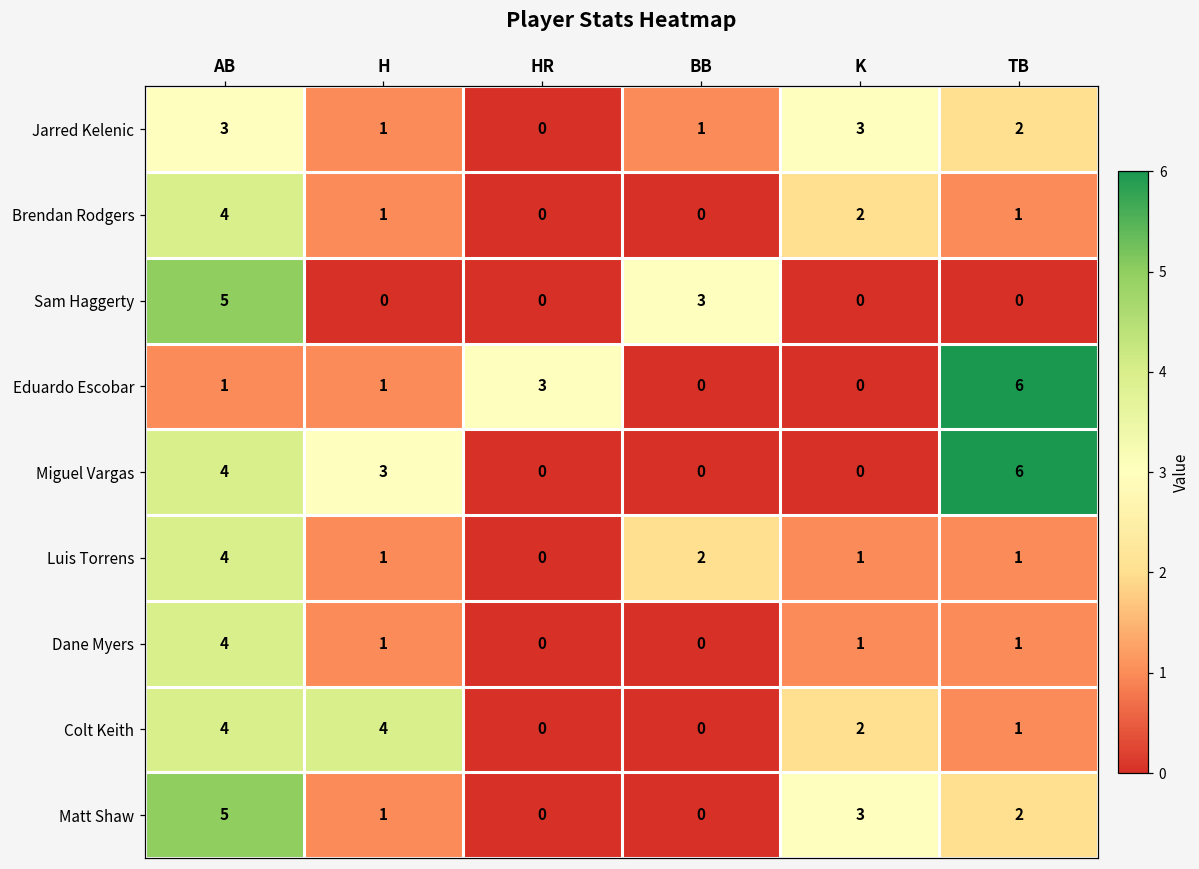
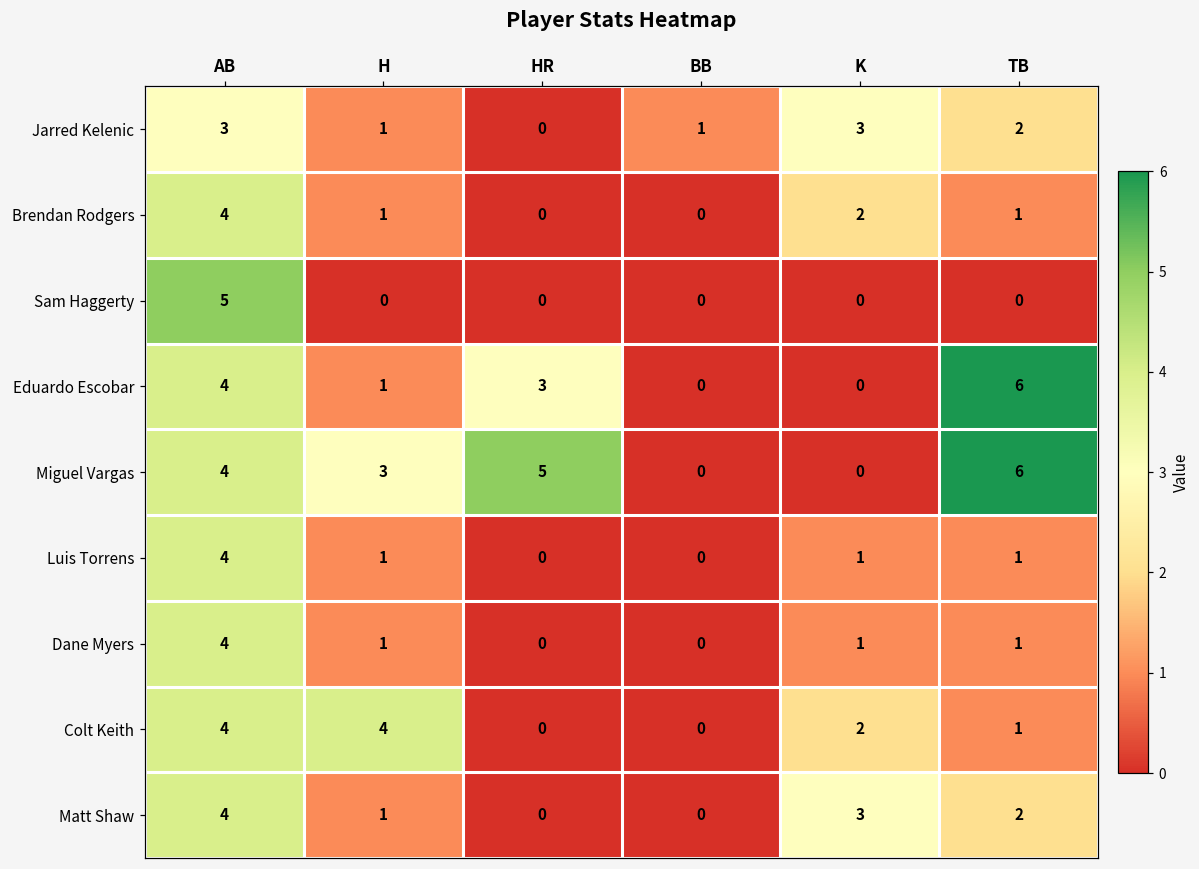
  {
    "Jarred Kelenic": {
      "AB": 3,
      "H": 1,
      "HR": 0,
      "BB": 1,
      "K": 3,
      "TB": 2
    },
    "Brendan Rodgers": {
      "AB": 4,
      "H": 1,
      "HR": 0,
      "BB": 0,
      "K": 2,
      "TB": 1
    },
    "Sam Haggerty": {
      "AB": 5,
      "H": 0,
      "HR": 0,
-     "BB": 3,
+     "BB": 0,
      "K": 0,
      "TB": 0
    },
    "Eduardo Escobar": {
-     "AB": 1,
+     "AB": 4,
      "H": 1,
      "HR": 3,
      "BB": 0,
      "K": 0,
      "TB": 6
    },
    "Miguel Vargas": {
      "AB": 4,
      "H": 3,
-     "HR": 0,
+     "HR": 5,
      "BB": 0,
      "K": 0,
      "TB": 6
    },
    "Luis Torrens": {
      "AB": 4,
      "H": 1,
      "HR": 0,
-     "BB": 2,
+     "BB": 0,
      "K": 1,
      "TB": 1
    },
    "Dane Myers": {
      "AB": 4,
      "H": 1,
      "HR": 0,
      "BB": 0,
      "K": 1,
      "TB": 1
    },
    "Colt Keith": {
      "AB": 4,
      "H": 4,
      "HR": 0,
      "BB": 0,
      "K": 2,
      "TB": 1
    },
    "Matt Shaw": {
-     "AB": 5,
+     "AB": 4,
      "H": 1,
      "HR": 0,
      "BB": 0,
      "K": 3,
      "TB": 2
    }
  }
